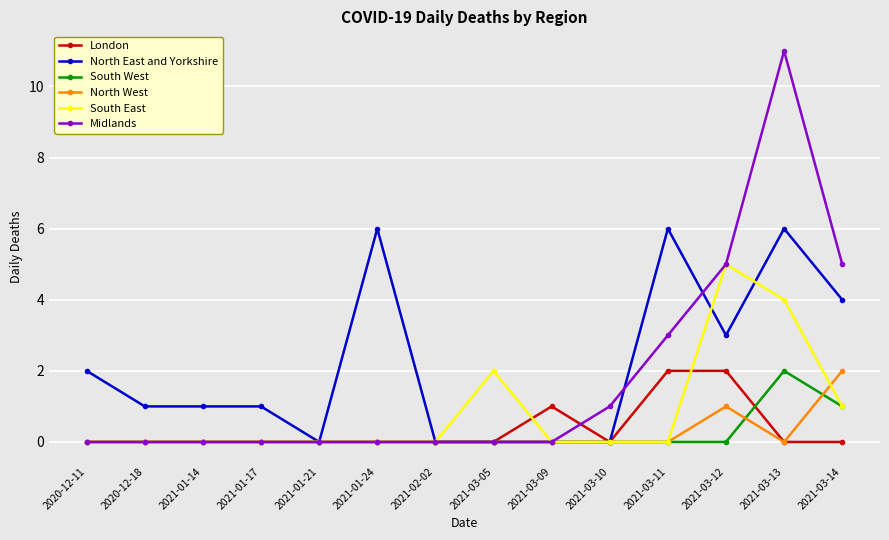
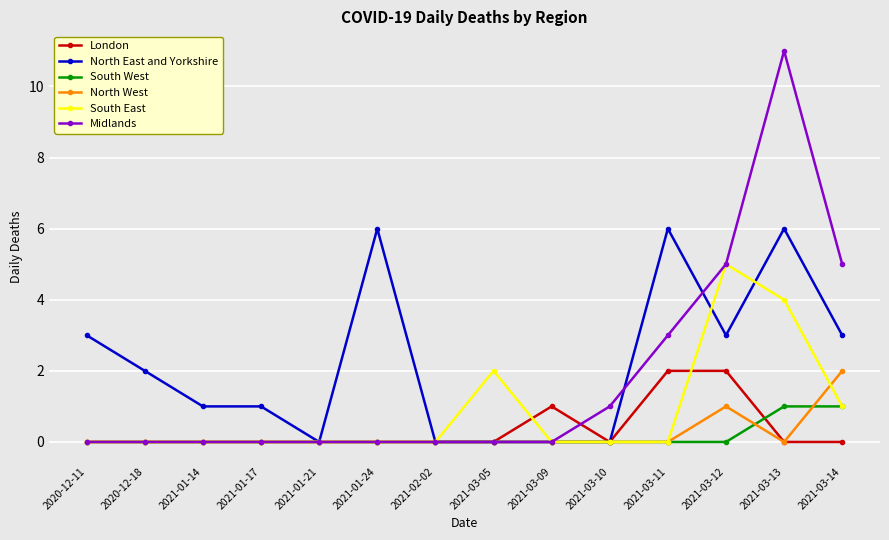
  {
    "London": {
      "2021-03-09": 1,
      "2021-03-11": 2,
      "2021-03-12": 2,
      "2021-03-14": 0
    },
    "North East and Yorkshire": {
-     "2020-12-11": 2,
-     "2020-12-18": 1,
+     "2020-12-11": 3,
+     "2020-12-18": 2,
      "2021-01-14": 1,
      "2021-01-17": 1,
      "2021-01-24": 6,
      "2021-03-11": 6,
      "2021-03-12": 3,
      "2021-03-13": 6,
-     "2021-03-14": 4
+     "2021-03-14": 3
    },
    "South West": {
      "2021-03-12": 0,
-     "2021-03-13": 2
+     "2021-03-13": 1
    },
    "North West": {
      "2021-03-12": 1,
      "2021-03-14": 2
    },
    "South East": {
      "2021-03-05": 2,
      "2021-03-13": 4
    },
    "Midlands": {
      "2021-03-10": 1,
      "2021-03-11": 3,
      "2021-03-13": 11,
      "2021-03-14": 5
    }
  }
